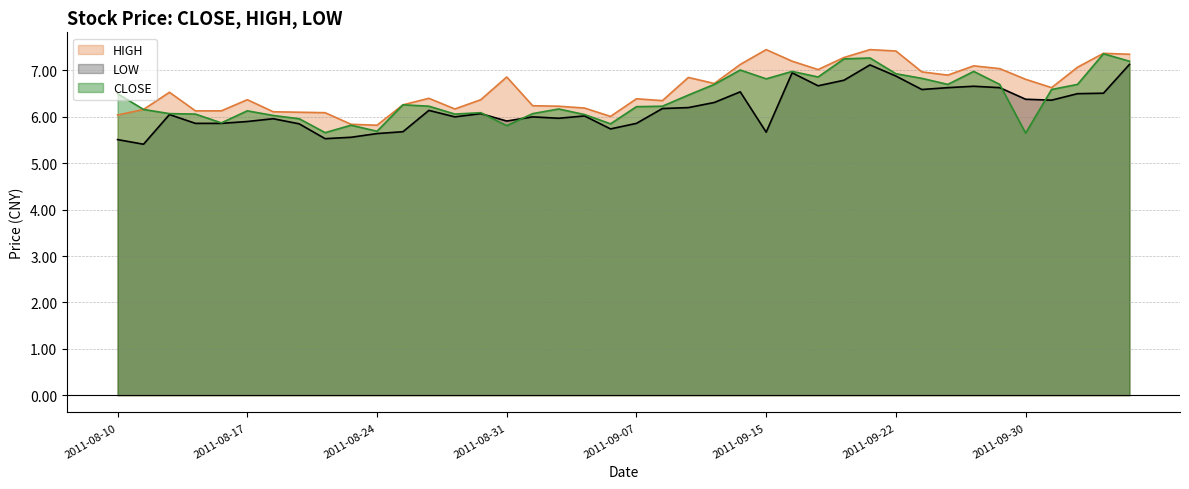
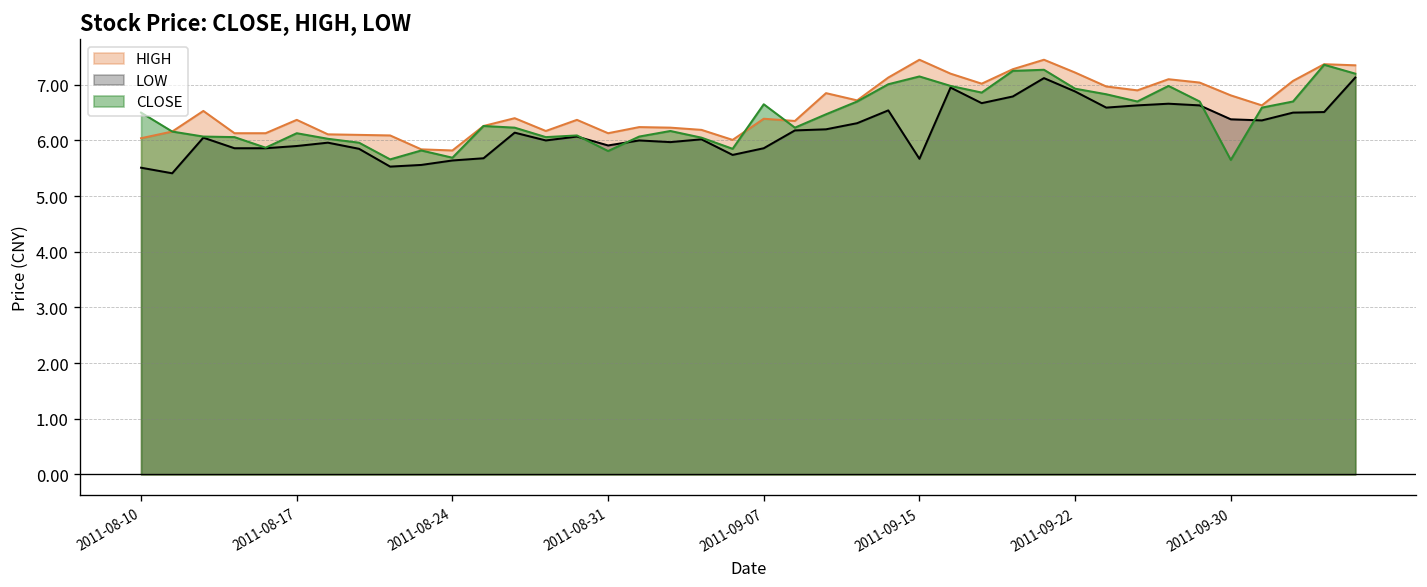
  {
    "HIGH": {
      "2011-08-10": 6.0,
      "2011-08-17": 6.4,
      "2011-08-24": 5.8,
-     "2011-08-31": 6.9,
+     "2011-08-31": 6.1,
      "2011-09-07": 6.4,
      "2011-09-15": 7.5,
-     "2011-09-22": 7.4,
+     "2011-09-22": 7.2,
      "2011-09-30": 6.8
    },
    "LOW": {
      "2011-08-10": 5.5,
      "2011-08-17": 5.9,
      "2011-08-31": 5.9,
      "2011-09-07": 5.9,
      "2011-09-15": 5.7,
      "2011-09-30": 6.4
    },
    "CLOSE": {
      "2011-08-17": 6.1,
      "2011-08-31": 5.8,
-     "2011-09-07": 6.2,
-     "2011-09-15": 6.8,
+     "2011-09-07": 6.7,
+     "2011-09-15": 7.2,
      "2011-09-30": 5.7
    }
  }
